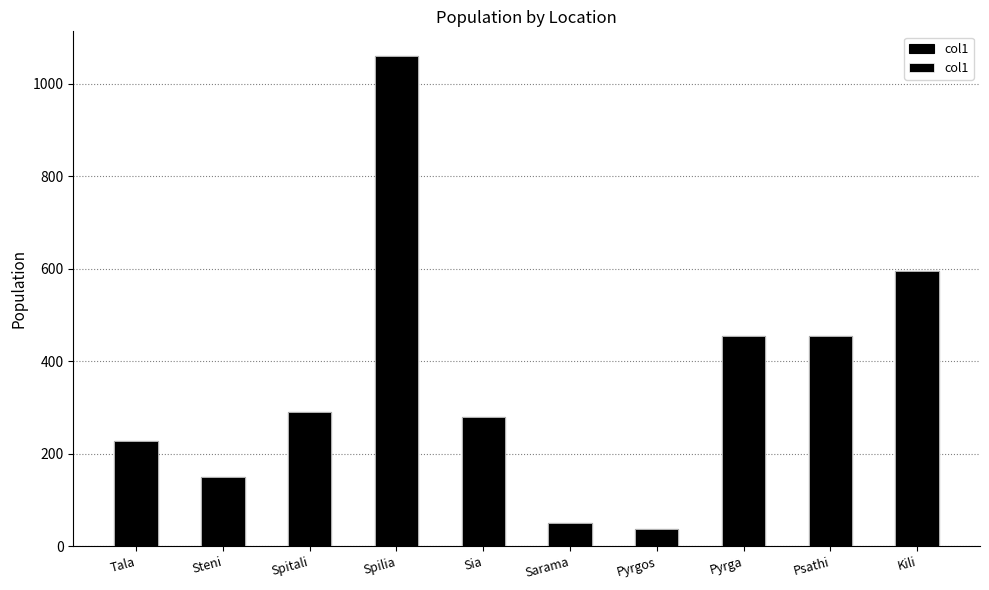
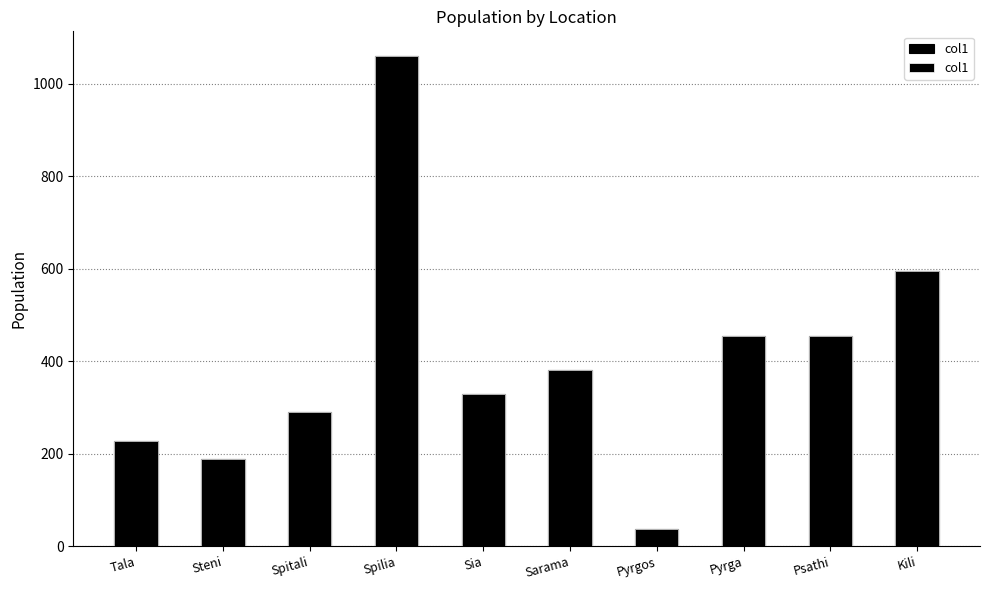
  {
    "Tala": 230,
-   "Steni": 150,
+   "Steni": 190,
    "Spitali": 290,
    "Spilia": 1060,
-   "Sia": 280,
-   "Sarama": 50,
+   "Sia": 330,
+   "Sarama": 380,
    "Pyrgos": 40,
    "Pyrga": 460,
    "Psathi": 460,
    "Kili": 600
  }
